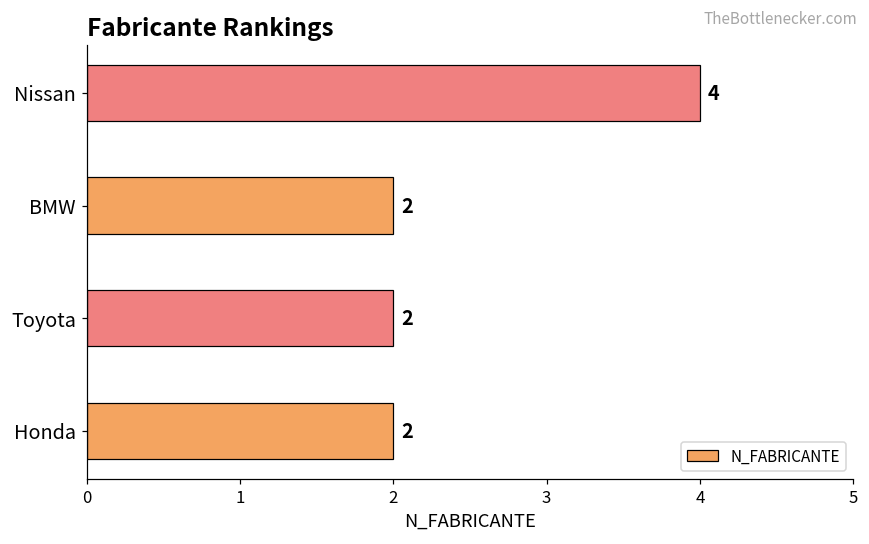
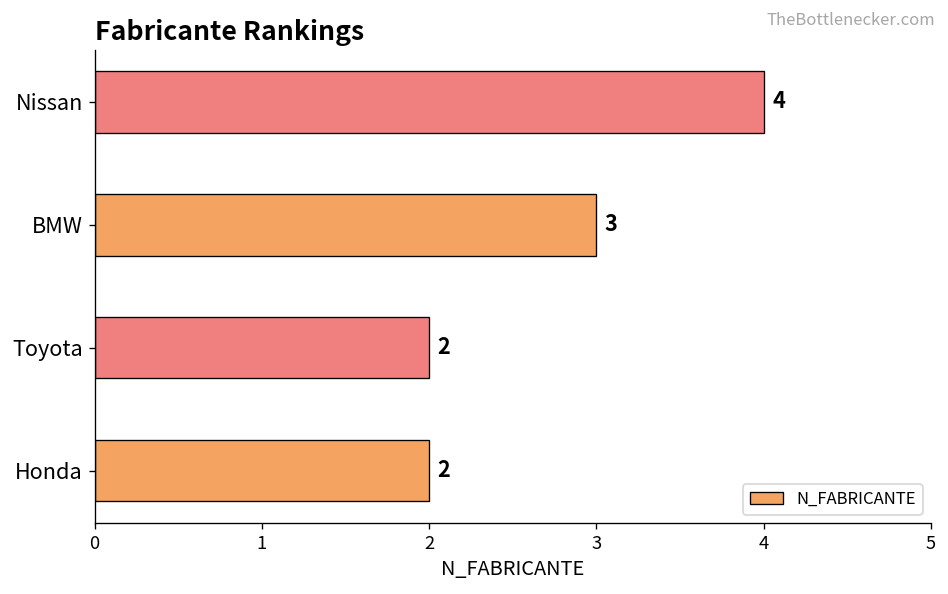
  {
    "Nissan": 4,
-   "BMW": 2,
+   "BMW": 3,
    "Toyota": 2,
    "Honda": 2
  }
